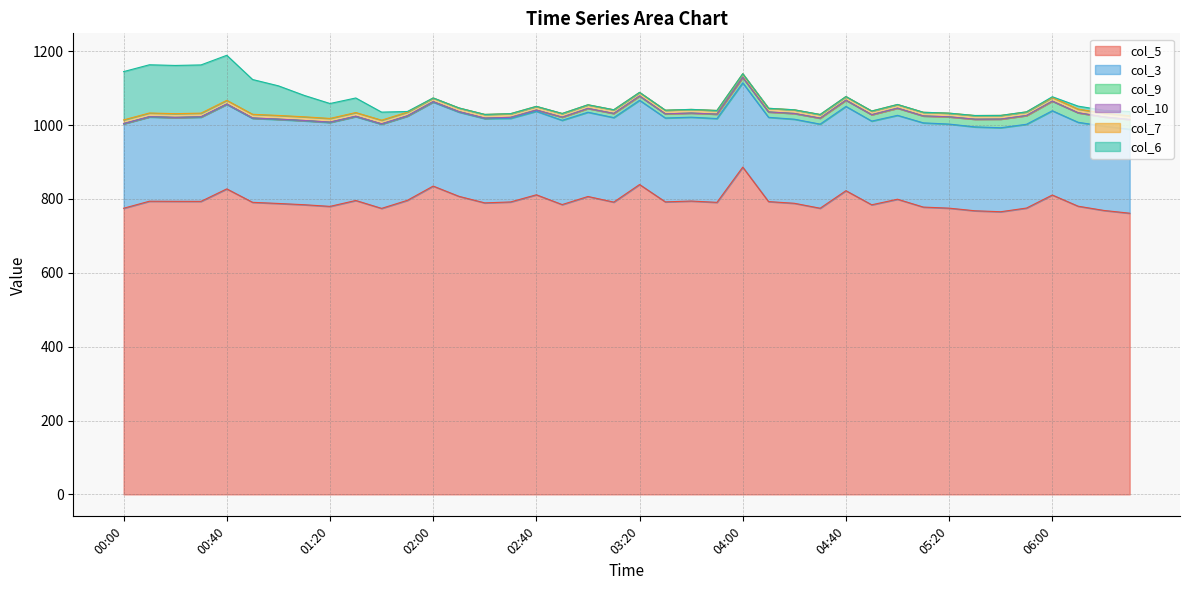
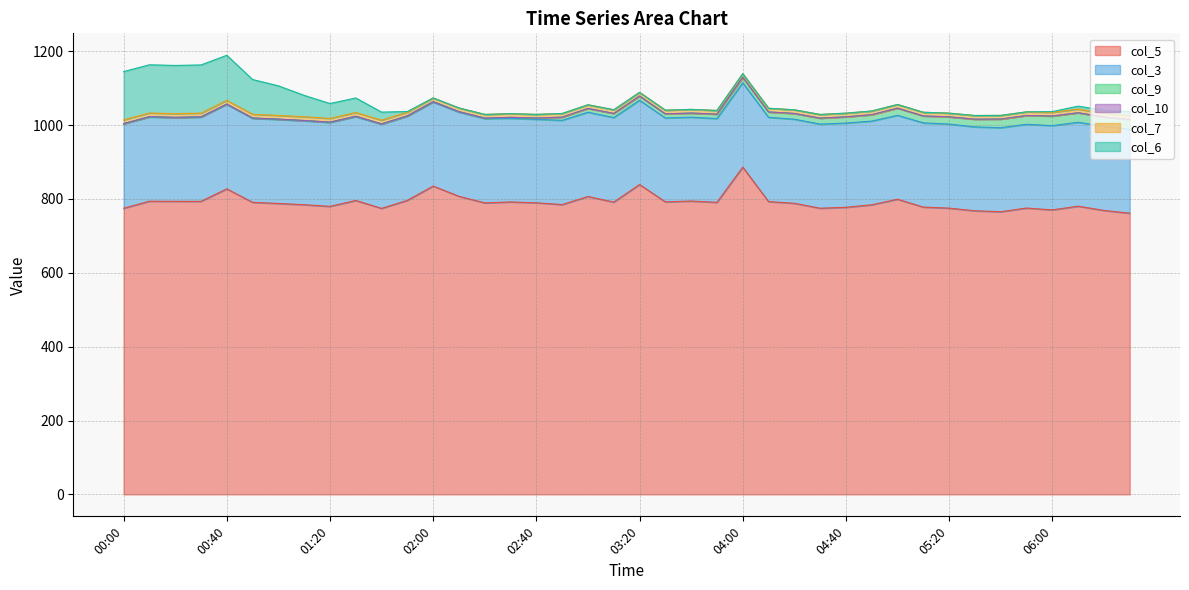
  {
    "col_5": {
      "00:00": 770,
      "00:40": 830,
      "01:20": 780,
      "02:00": 840,
-     "02:40": 810,
+     "02:40": 790,
      "03:20": 840,
      "04:00": 890,
-     "04:40": 820,
+     "04:40": 780,
      "05:20": 780,
-     "06:00": 810
+     "06:00": 770
    },
    "col_7": {
      "00:00": 10,
      "00:40": 10,
      "01:20": 10
    }
  }
